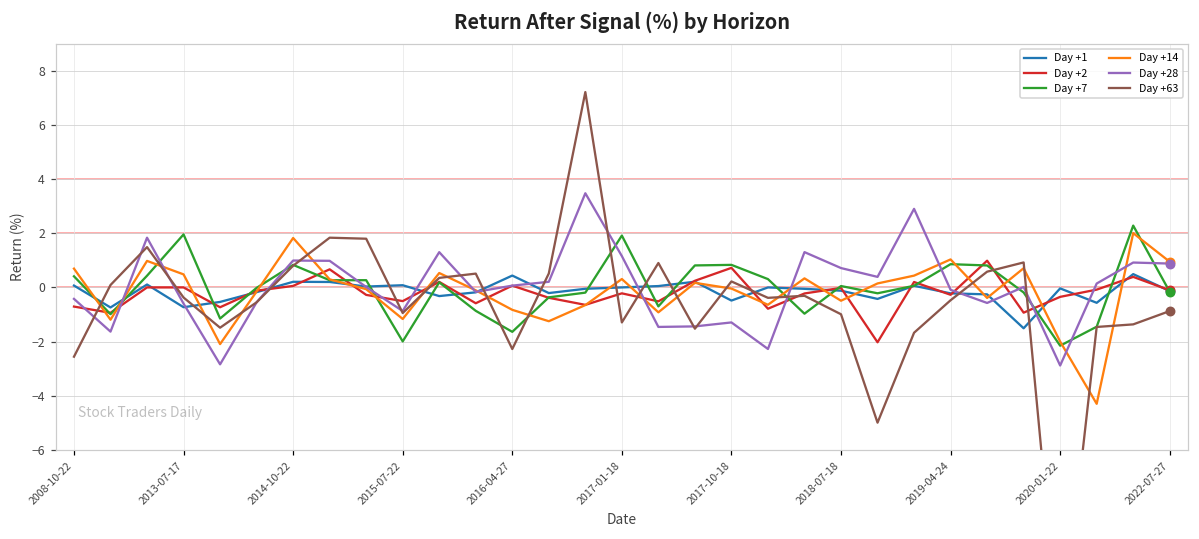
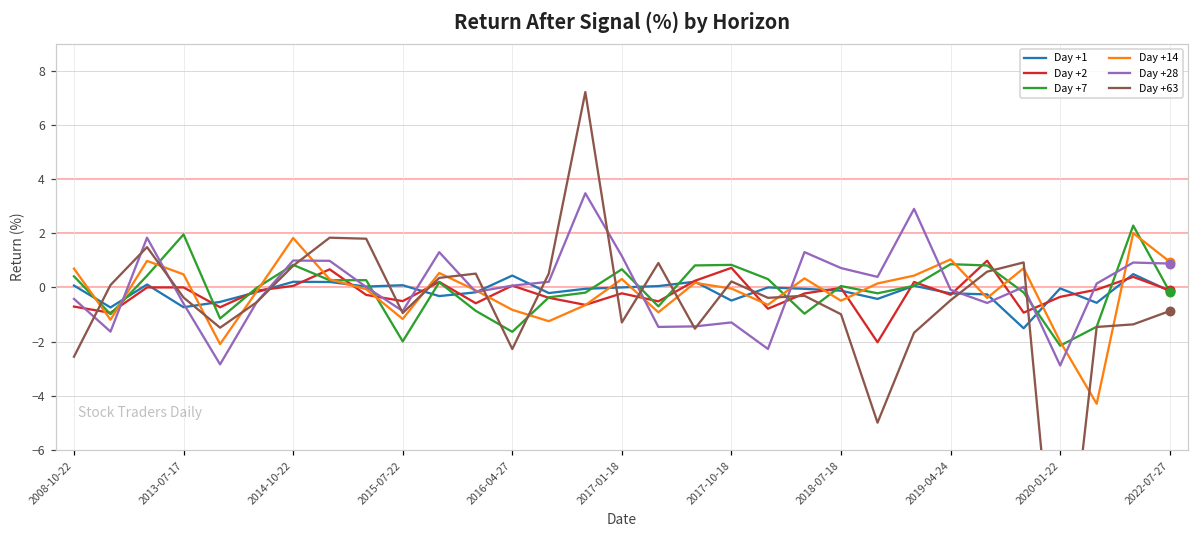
  {
    "Day +7": {
      "2008-10-22": 0.4,
      "2013-07-17": 2.0,
      "2015-07-22": -2.0,
      "2016-04-27": -1.6,
-     "2017-01-18": 1.9,
+     "2017-01-18": 0.7,
      "2017-10-18": 0.8,
      "2019-04-24": 0.9,
      "2020-01-22": -2.2
    }
  }
